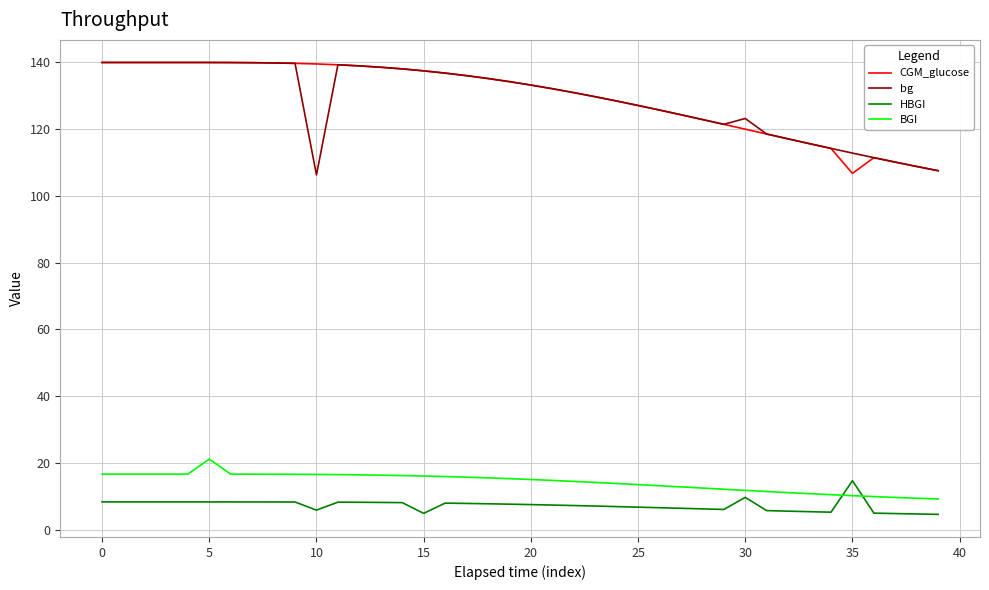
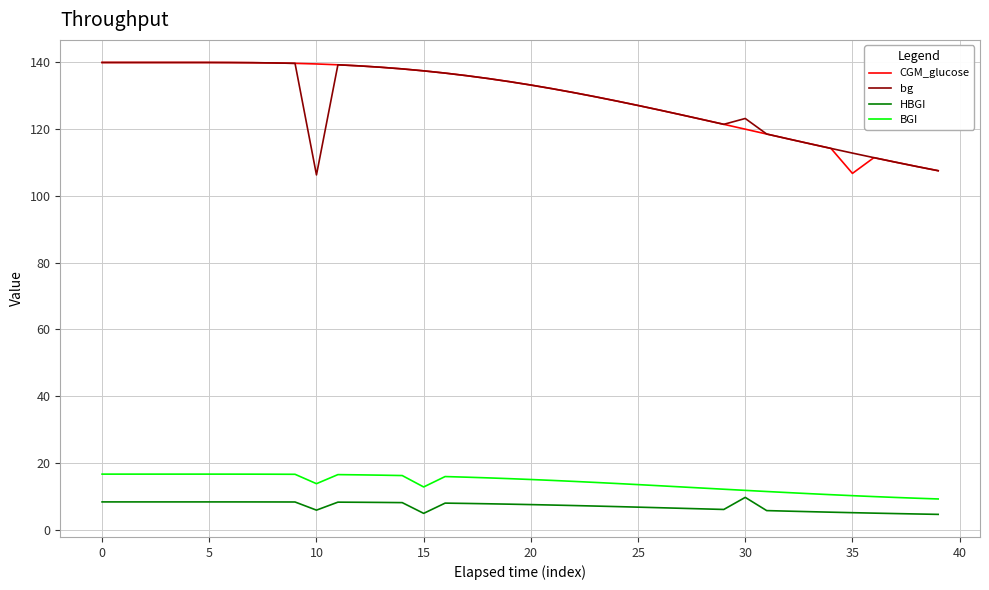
  {
    "CGM_glucose": {
      "10": 140,
      "30": 120,
      "35": 107
    },
    "bg": {
      "10": 106,
      "30": 123,
      "35": 113
    },
    "HBGI": {
      "0": 8,
      "5": 8,
      "10": 6,
      "15": 5,
      "20": 8,
      "25": 7,
      "30": 10,
-     "35": 15
+     "35": 5
    },
    "BGI": {
      "0": 17,
-     "5": 21,
-     "10": 17,
-     "15": 16,
+     "5": 17,
+     "10": 14,
+     "15": 13,
      "20": 15,
      "25": 14,
      "30": 12,
      "35": 10
    }
  }
